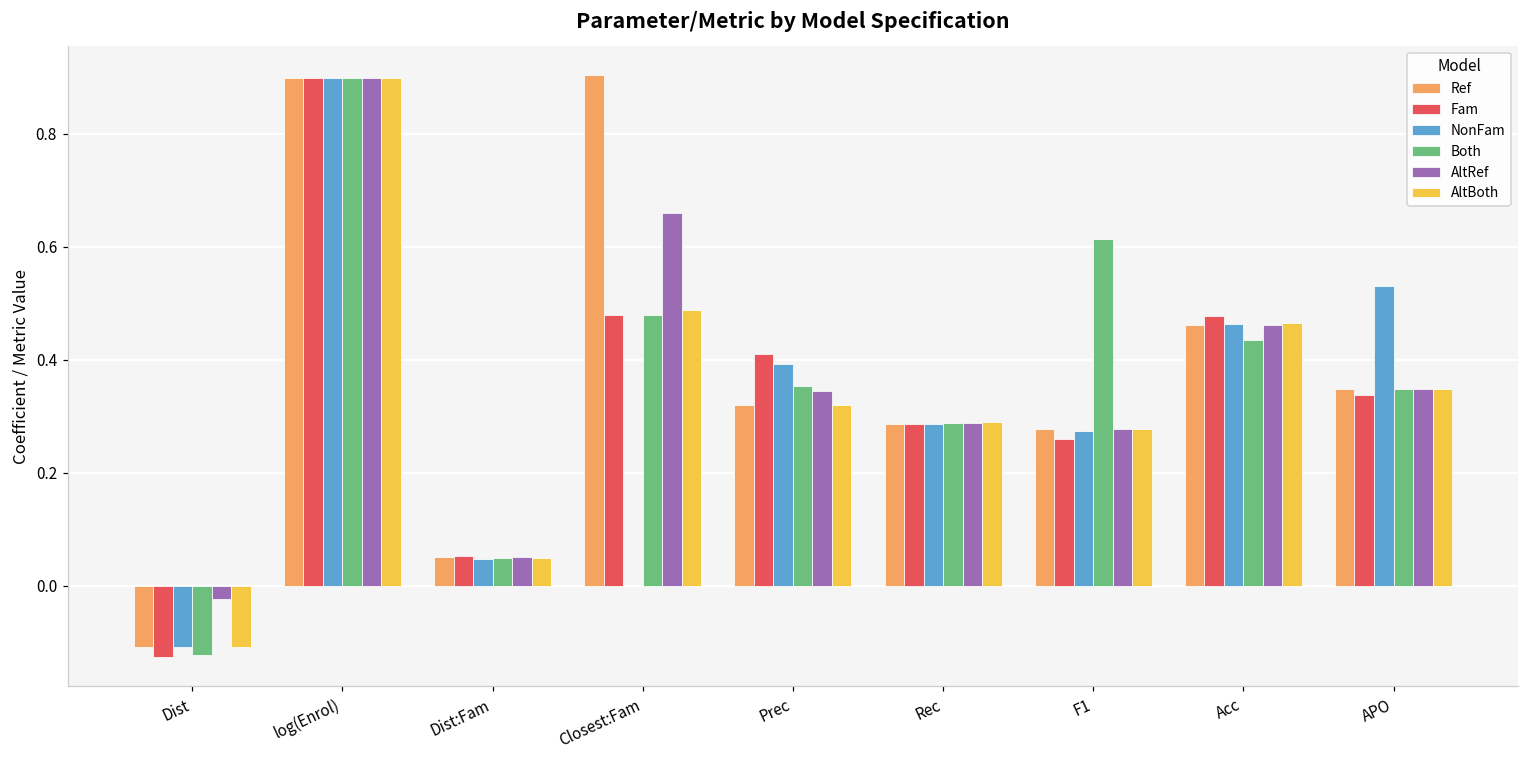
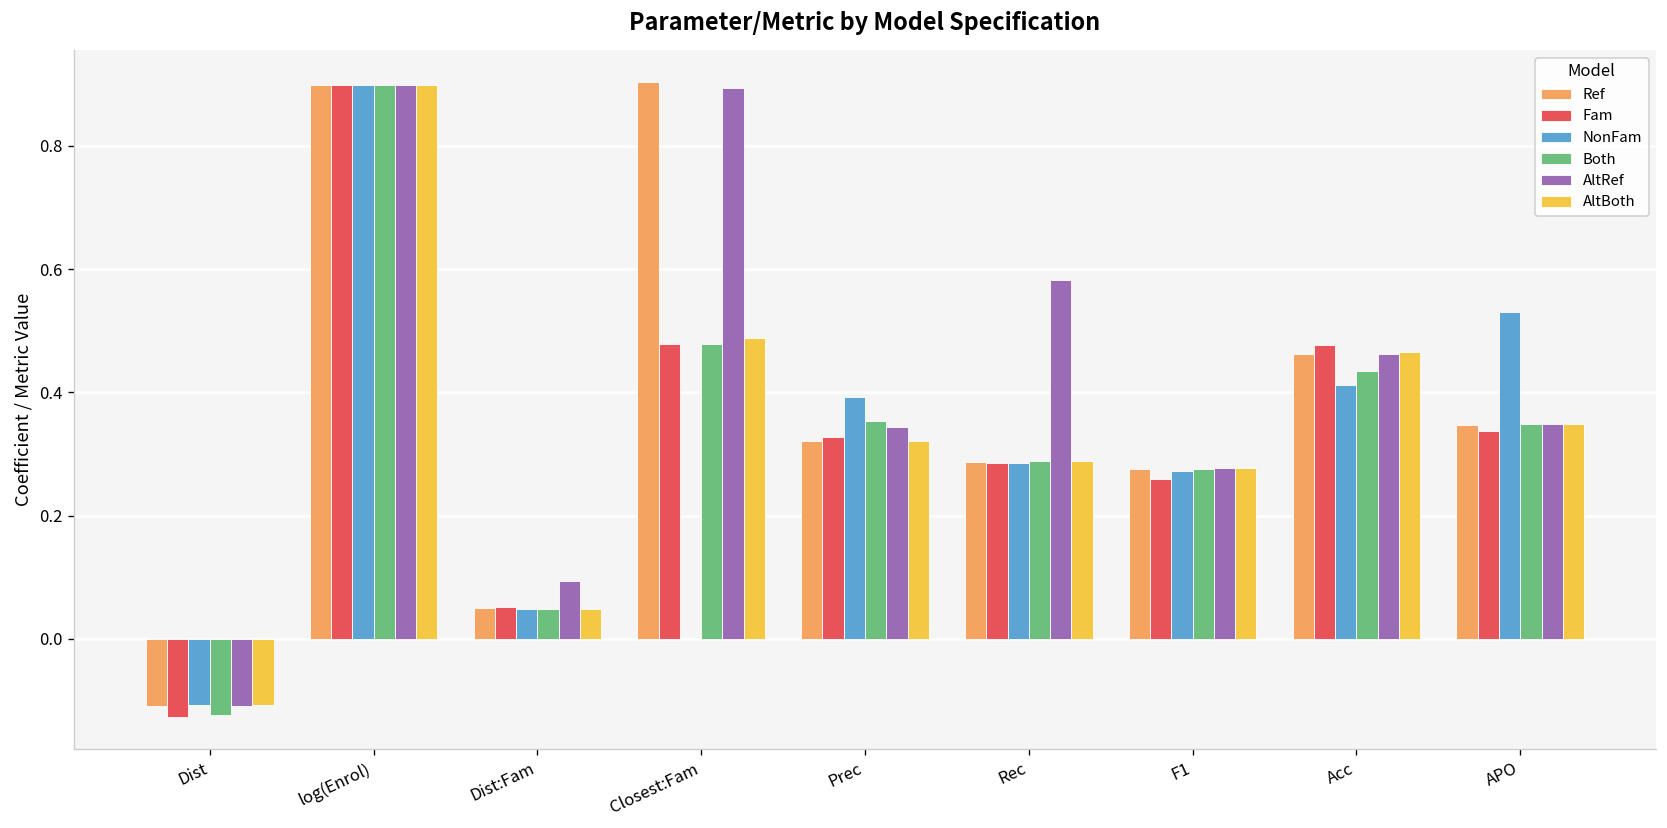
  {
    "Fam": {
      "Dist": -0.13,
      "log(Enrol)": 0.90,
      "Dist:Fam": 0.05,
      "Closest:Fam": 0.48,
-     "Prec": 0.41,
+     "Prec": 0.33,
      "Rec": 0.29,
      "F1": 0.26,
      "Acc": 0.48,
      "APO": 0.34
    },
    "NonFam": {
      "Dist": -0.11,
      "log(Enrol)": 0.90,
      "Dist:Fam": 0.05,
      "Closest:Fam": 0.00,
      "Prec": 0.39,
      "Rec": 0.29,
      "F1": 0.27,
-     "Acc": 0.46,
+     "Acc": 0.41,
      "APO": 0.53
    },
    "Both": {
      "Dist": -0.12,
      "log(Enrol)": 0.90,
      "Dist:Fam": 0.05,
      "Closest:Fam": 0.48,
      "Prec": 0.35,
      "Rec": 0.29,
-     "F1": 0.61,
+     "F1": 0.28,
      "Acc": 0.43,
      "APO": 0.35
    },
    "AltRef": {
-     "Dist": -0.02,
+     "Dist": -0.11,
      "log(Enrol)": 0.90,
-     "Dist:Fam": 0.05,
-     "Closest:Fam": 0.66,
+     "Dist:Fam": 0.09,
+     "Closest:Fam": 0.89,
      "Prec": 0.34,
-     "Rec": 0.29,
+     "Rec": 0.58,
      "F1": 0.28,
      "Acc": 0.46,
      "APO": 0.35
    }
  }
